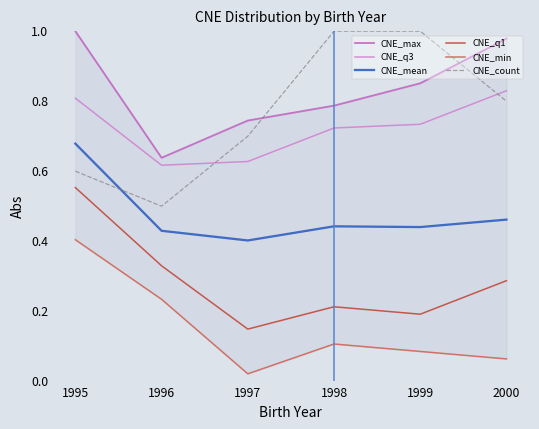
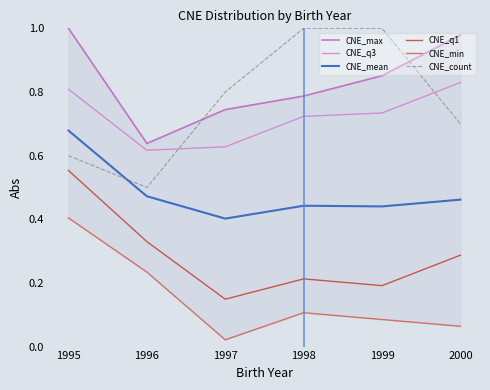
  {
    "CNE_mean": {
      "1995": 0.68,
-     "1996": 0.43,
+     "1996": 0.47,
      "1997": 0.40,
      "1998": 0.44,
      "1999": 0.44,
      "2000": 0.46
    },
    "CNE_count": {
      "1995": 0.60,
      "1996": 0.50,
-     "1997": 0.70,
+     "1997": 0.80,
      "1998": 1.00,
      "1999": 1.00,
-     "2000": 0.80
+     "2000": 0.70
    }
  }
